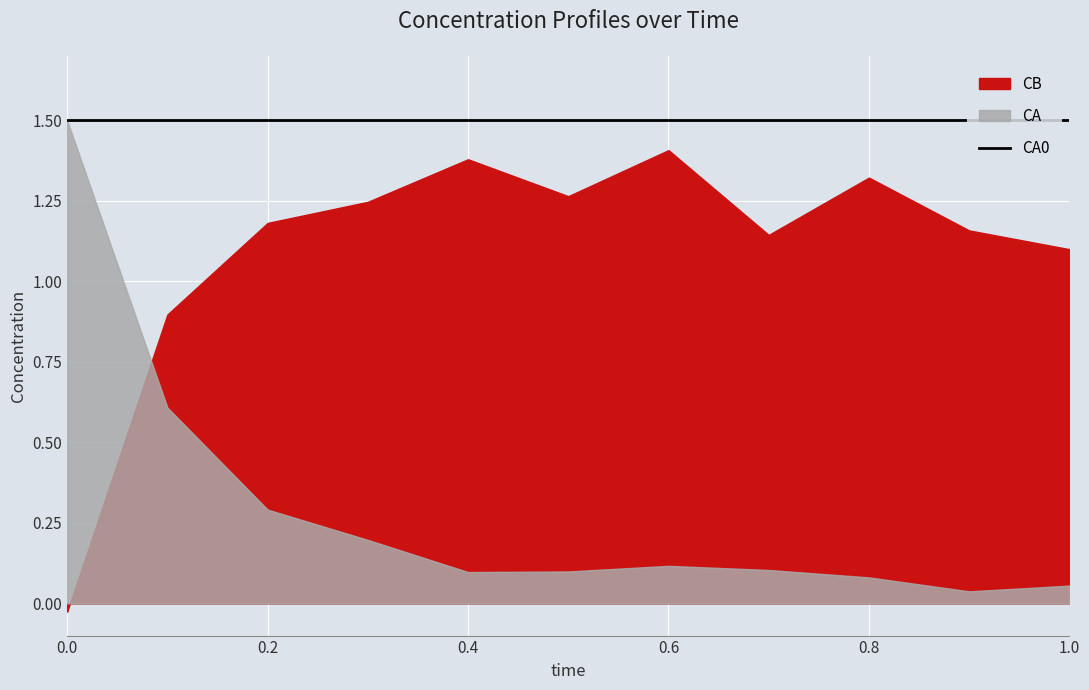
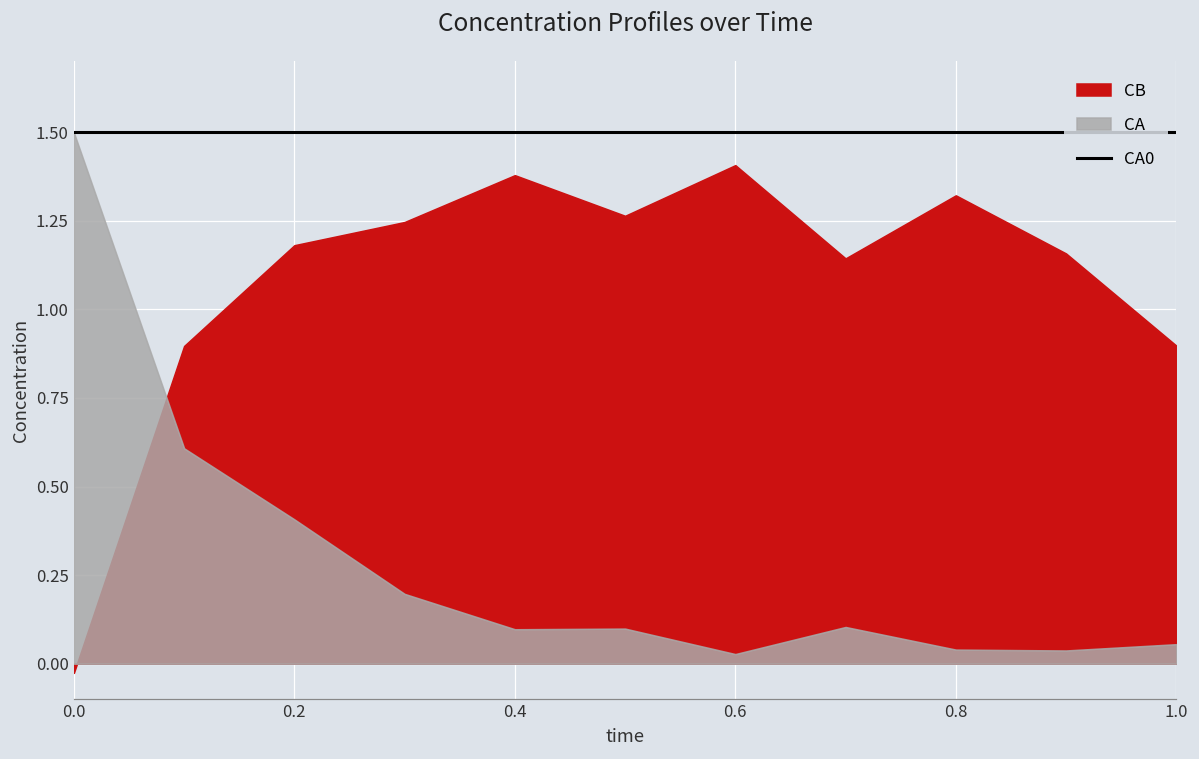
  {
    "CA0": {
      "0.2": 1.50,
      "0.4": 1.50,
      "0.6": 1.50,
      "0.8": 1.50,
      "1.0": 1.50
    },
    "CB": {
-     "1.0": 1.10
+     "1.0": 0.90
    },
    "CA": {
-     "0.2": 0.29,
+     "0.2": 0.41,
      "0.4": 0.10,
-     "0.6": 0.12,
-     "0.8": 0.08,
+     "0.6": 0.03,
+     "0.8": 0.04,
      "1.0": 0.06
    }
  }
